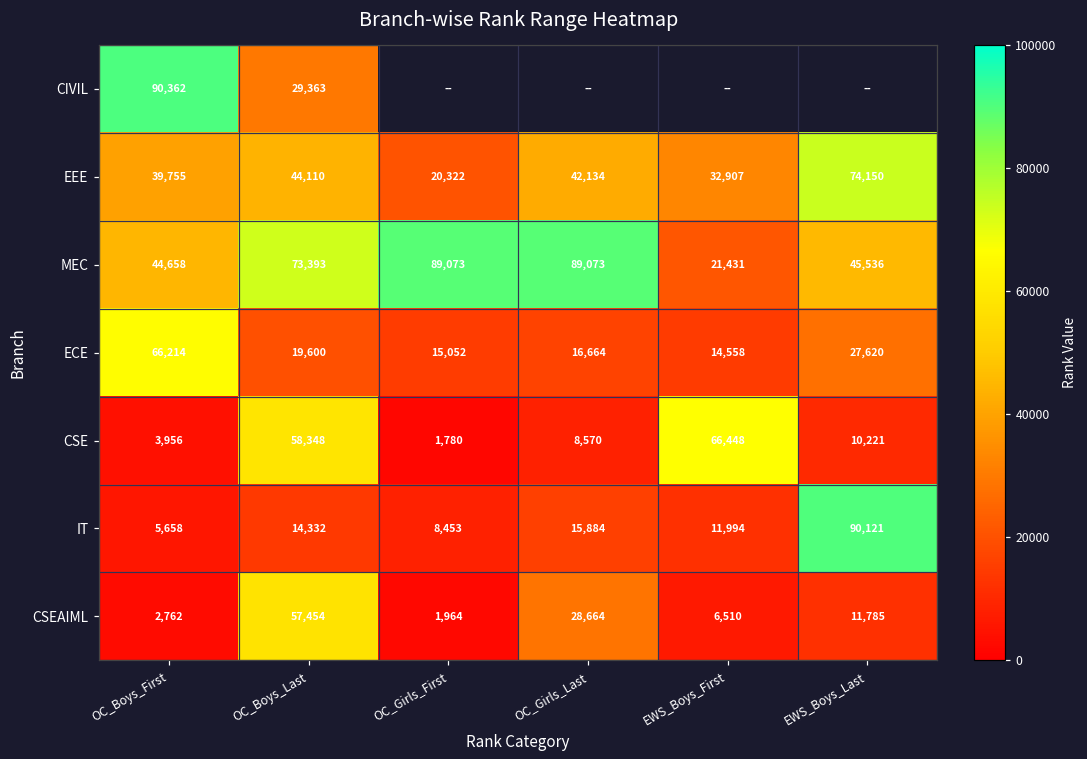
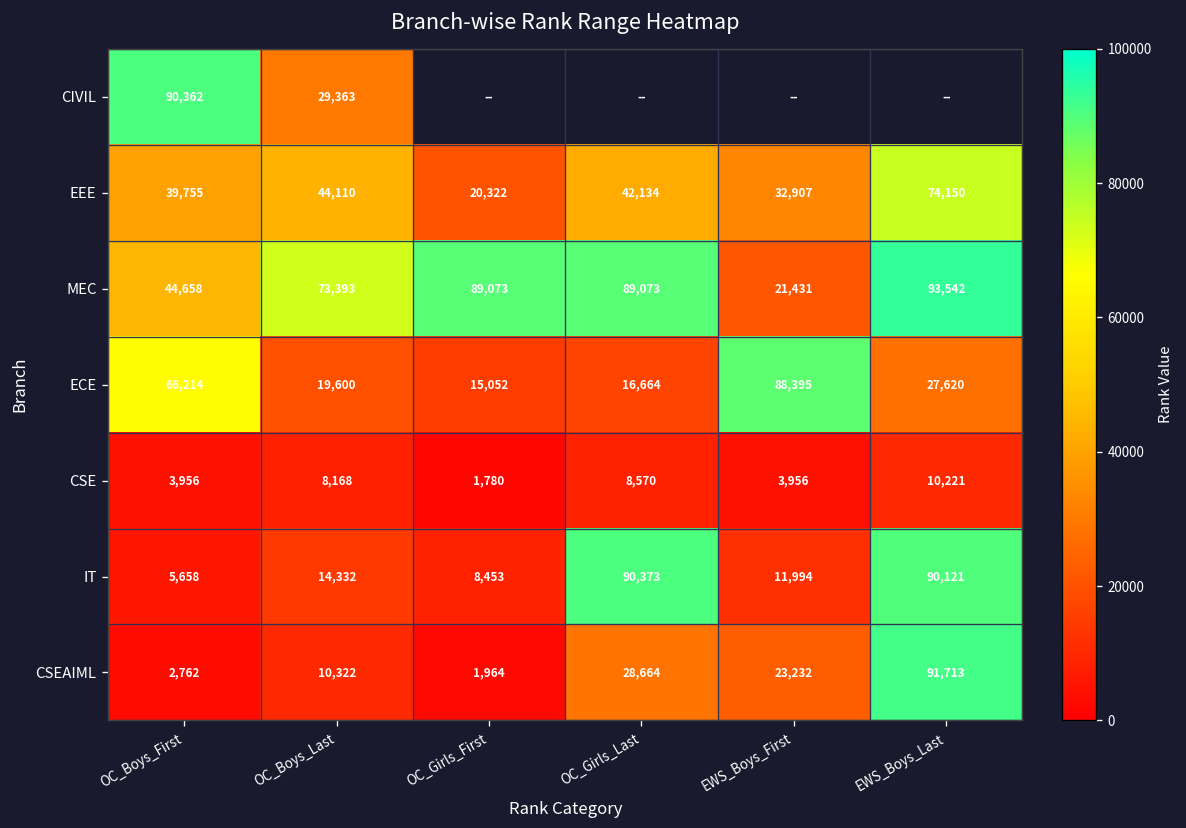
  {
    "CIVIL": {
      "OC_Boys_First": "90,362",
      "OC_Boys_Last": "29,363"
    },
    "EEE": {
      "OC_Boys_First": "39,755",
      "OC_Boys_Last": "44,110",
      "OC_Girls_First": "20,322",
      "OC_Girls_Last": "42,134",
      "EWS_Boys_First": "32,907",
      "EWS_Boys_Last": "74,150"
    },
    "MEC": {
      "OC_Boys_First": "44,658",
      "OC_Boys_Last": "73,393",
      "OC_Girls_First": "89,073",
      "OC_Girls_Last": "89,073",
      "EWS_Boys_First": "21,431",
-     "EWS_Boys_Last": "45,536"
+     "EWS_Boys_Last": "93,542"
    },
    "ECE": {
      "OC_Boys_First": "66,214",
      "OC_Boys_Last": "19,600",
      "OC_Girls_First": "15,052",
      "OC_Girls_Last": "16,664",
-     "EWS_Boys_First": "14,558",
+     "EWS_Boys_First": "88,395",
      "EWS_Boys_Last": "27,620"
    },
    "CSE": {
      "OC_Boys_First": "3,956",
-     "OC_Boys_Last": "58,348",
+     "OC_Boys_Last": "8,168",
      "OC_Girls_First": "1,780",
      "OC_Girls_Last": "8,570",
-     "EWS_Boys_First": "66,448",
+     "EWS_Boys_First": "3,956",
      "EWS_Boys_Last": "10,221"
    },
    "IT": {
      "OC_Boys_First": "5,658",
      "OC_Boys_Last": "14,332",
      "OC_Girls_First": "8,453",
-     "OC_Girls_Last": "15,884",
+     "OC_Girls_Last": "90,373",
      "EWS_Boys_First": "11,994",
      "EWS_Boys_Last": "90,121"
    },
    "CSEAIML": {
      "OC_Boys_First": "2,762",
-     "OC_Boys_Last": "57,454",
+     "OC_Boys_Last": "10,322",
      "OC_Girls_First": "1,964",
      "OC_Girls_Last": "28,664",
-     "EWS_Boys_First": "6,510",
-     "EWS_Boys_Last": "11,785"
+     "EWS_Boys_First": "23,232",
+     "EWS_Boys_Last": "91,713"
    }
  }
